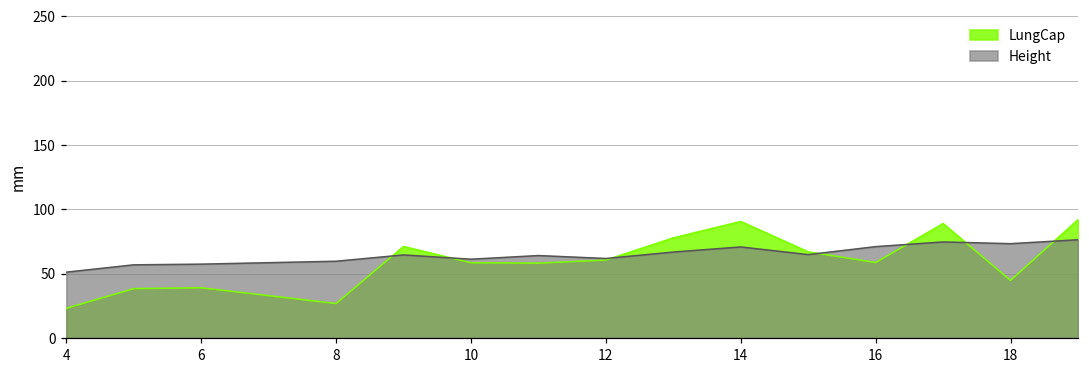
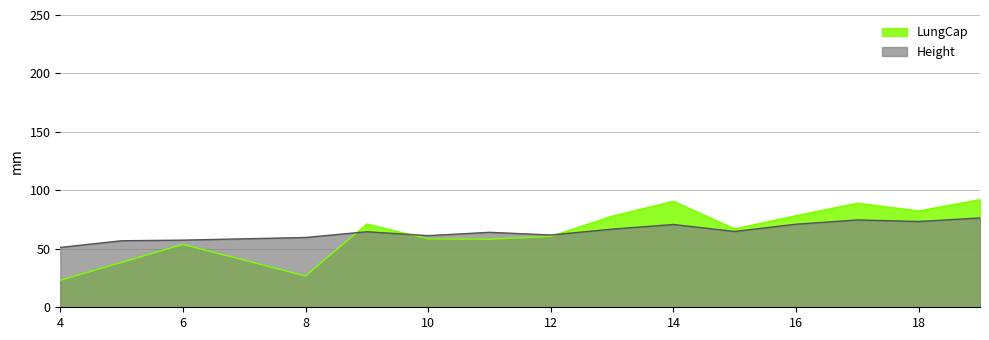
  {
    "LungCap": {
      "4": 23,
-     "6": 39,
+     "6": 54,
      "8": 27,
      "10": 59,
      "14": 91,
-     "16": 59,
-     "18": 45
+     "16": 78,
+     "18": 82
    },
    "Height": {
      "4": 51,
      "6": 57,
      "8": 60,
      "10": 61,
      "14": 71,
      "16": 71,
      "18": 73
    }
  }
